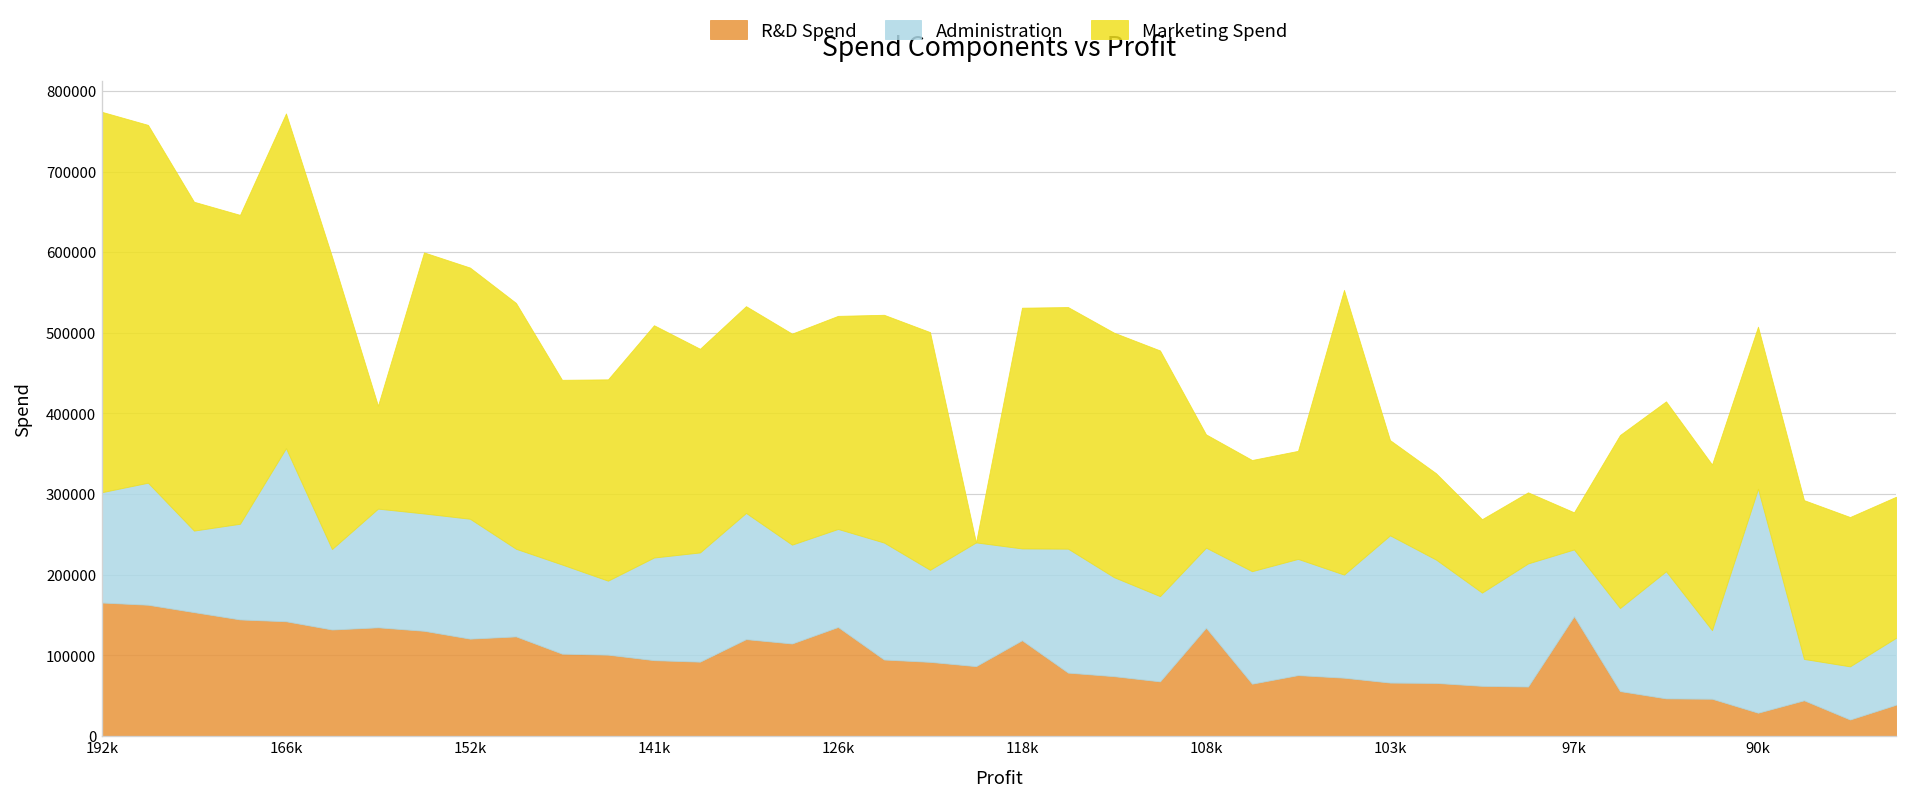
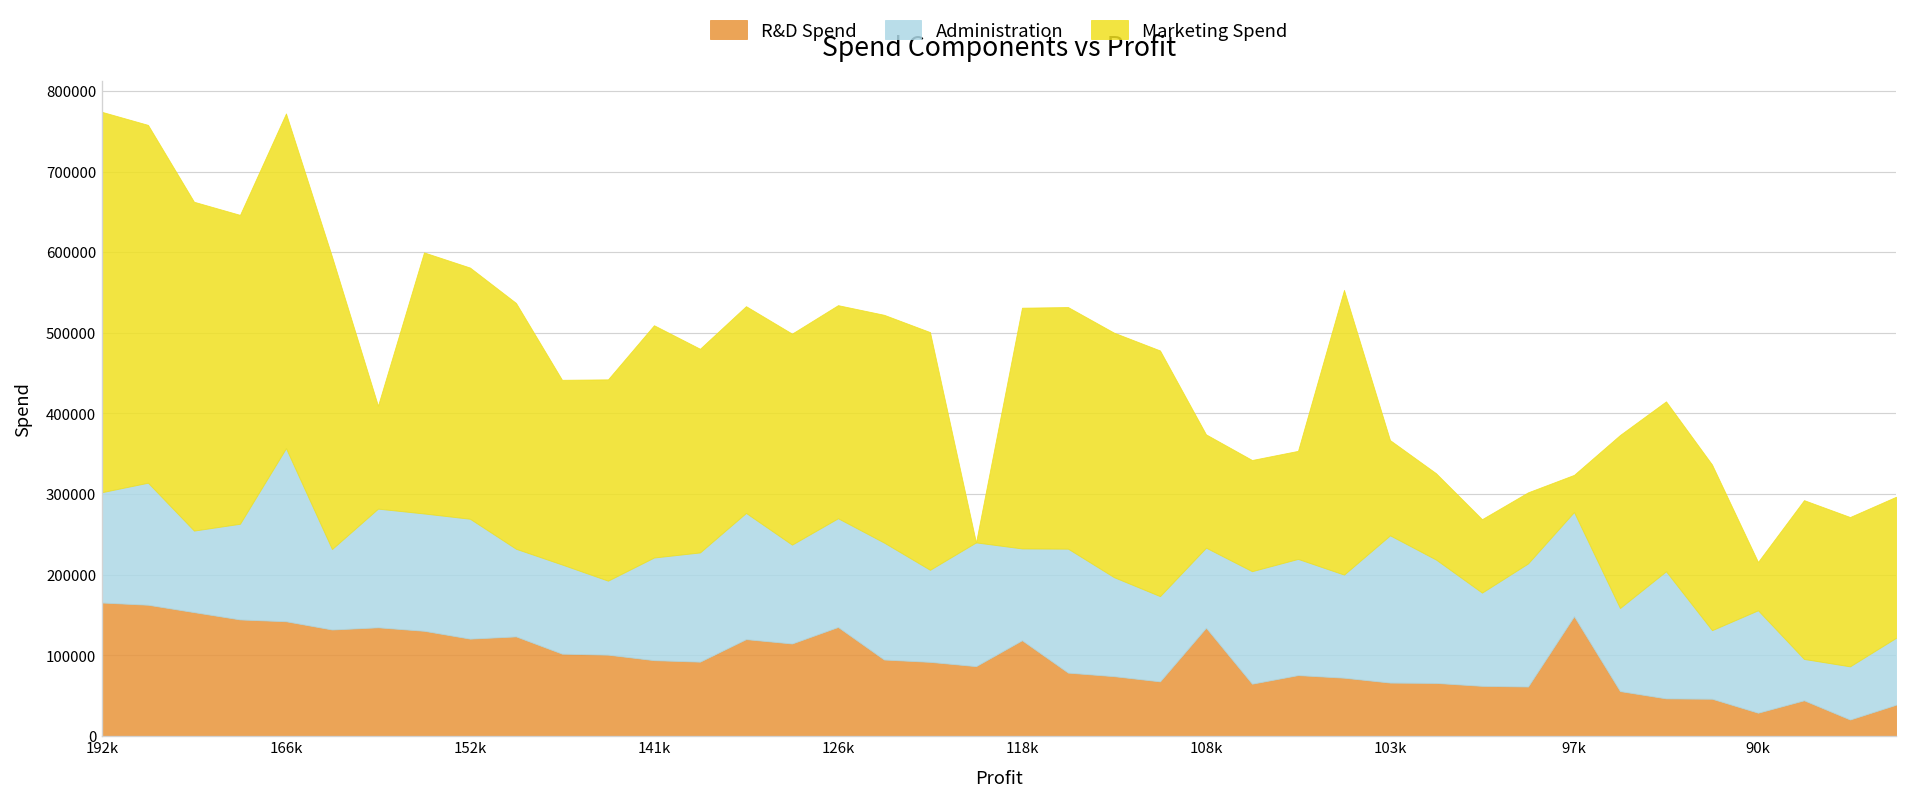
  {
    "R&D Spend": {
      "192k": 170000,
      "166k": 140000,
      "152k": 120000,
      "141k": 90000,
      "126k": 140000,
      "118k": 120000,
      "108k": 130000,
      "103k": 70000,
      "97k": 150000,
      "90k": 30000
    },
    "Administration": {
      "192k": 140000,
      "166k": 210000,
      "152k": 150000,
      "141k": 130000,
-     "126k": 120000,
+     "126k": 130000,
      "118k": 110000,
      "108k": 100000,
      "103k": 180000,
-     "97k": 80000,
-     "90k": 280000
+     "97k": 130000,
+     "90k": 130000
    },
    "Marketing Spend": {
      "192k": 470000,
      "166k": 420000,
      "152k": 310000,
      "141k": 290000,
      "126k": 260000,
      "118k": 300000,
      "108k": 140000,
      "103k": 120000,
      "97k": 50000,
-     "90k": 200000
+     "90k": 60000
    }
  }
